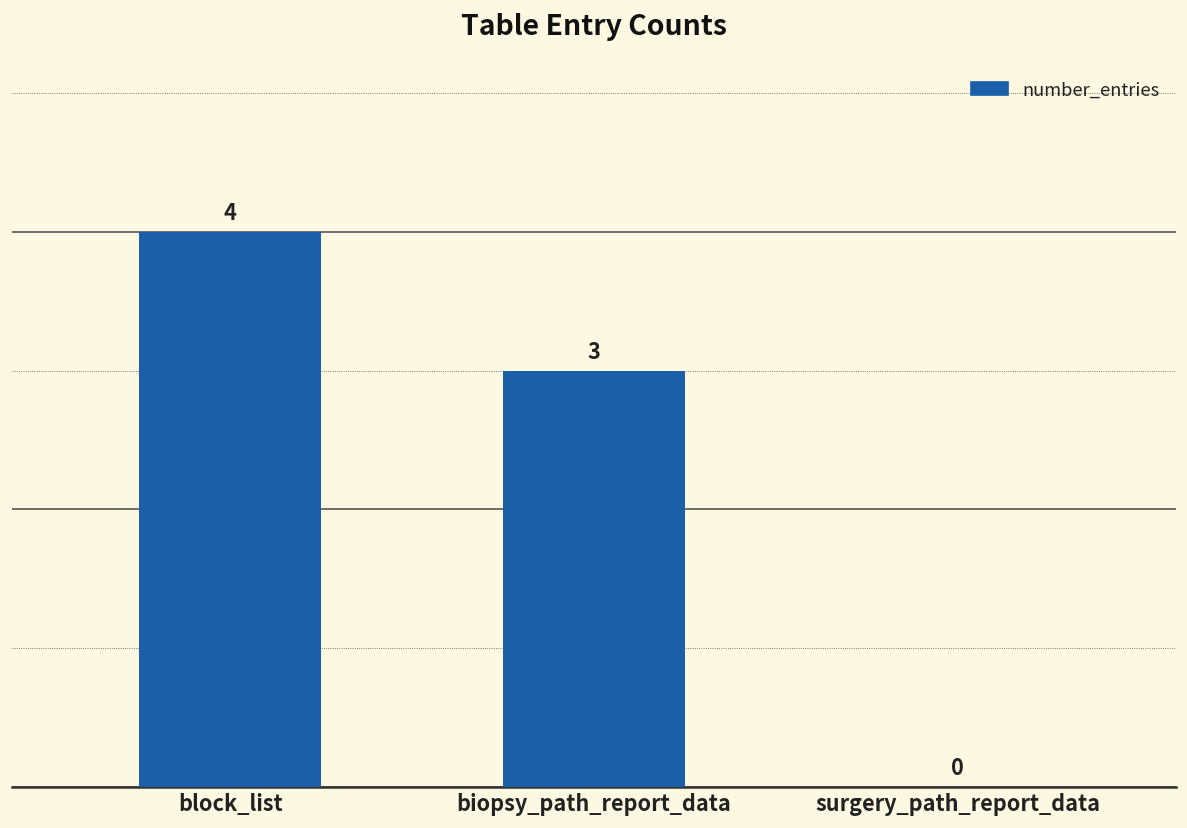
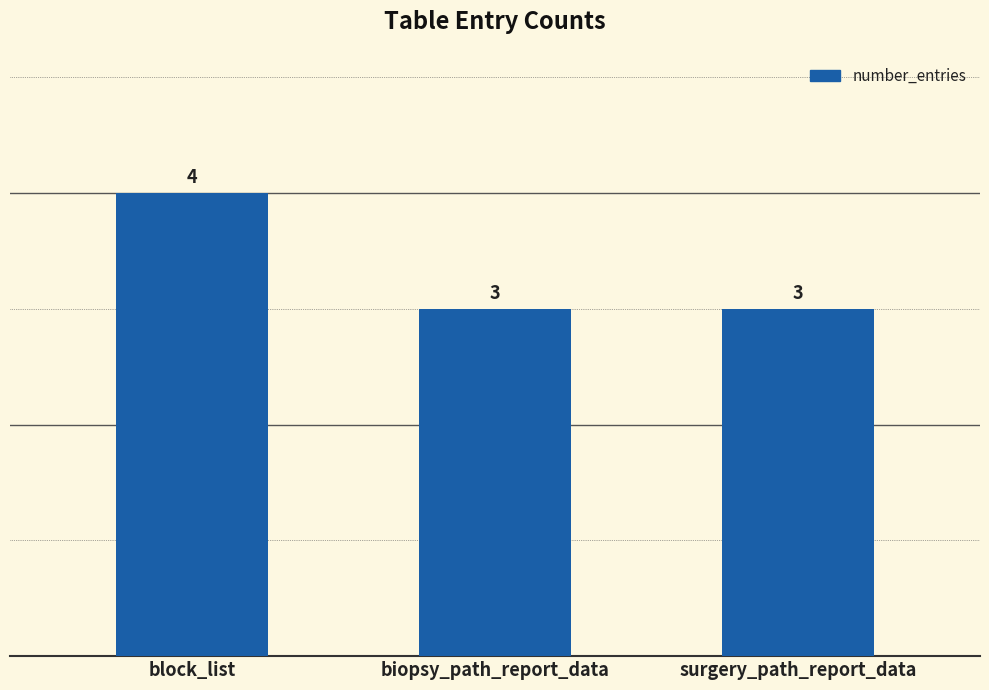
  {
    "block_list": 4,
    "biopsy_path_report_data": 3,
-   "surgery_path_report_data": 0
+   "surgery_path_report_data": 3
  }
